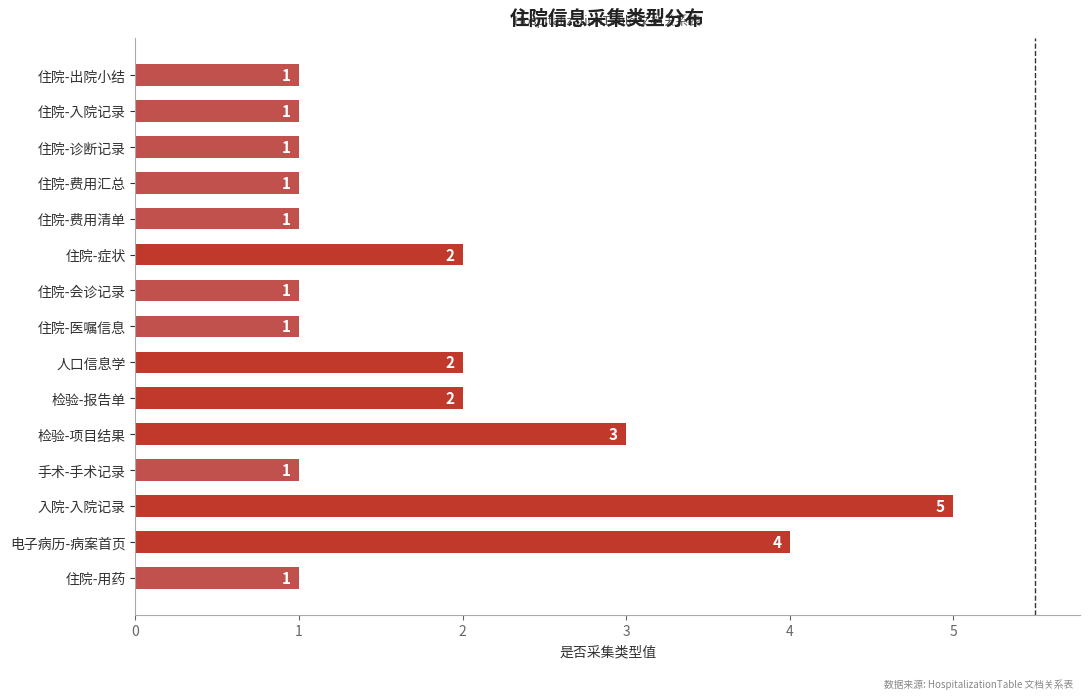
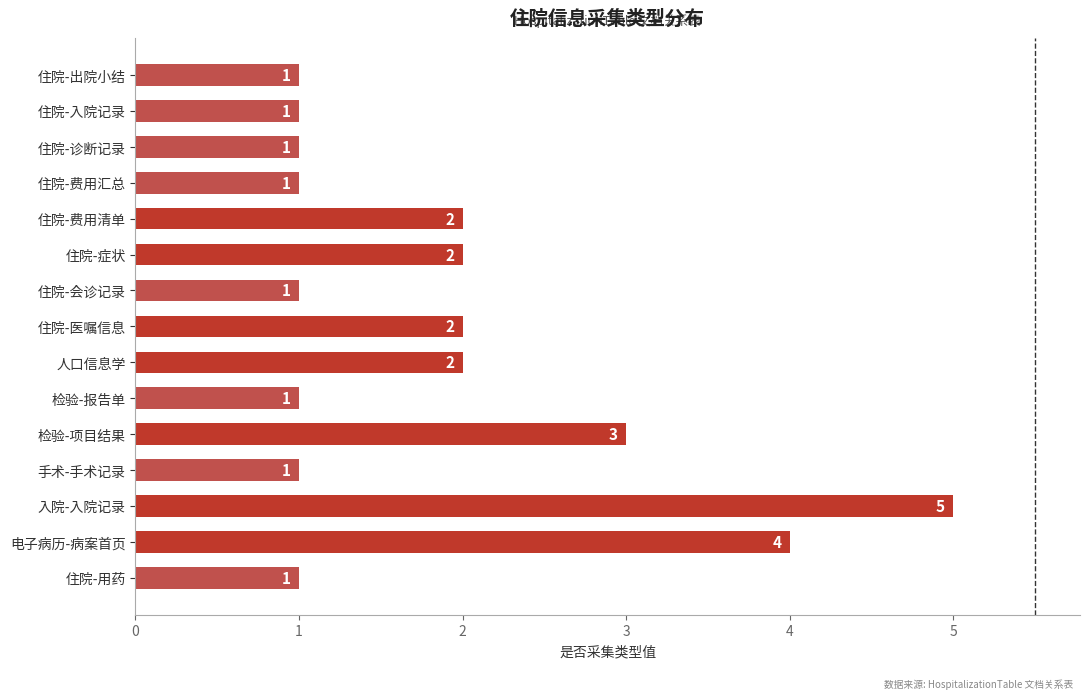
  {
    "住院-出院小结": 1,
    "住院-入院记录": 1,
    "住院-诊断记录": 1,
    "住院-费用汇总": 1,
-   "住院-费用清单": 1,
+   "住院-费用清单": 2,
    "住院-症状": 2,
    "住院-会诊记录": 1,
-   "住院-医嘱信息": 1,
+   "住院-医嘱信息": 2,
    "人口信息学": 2,
-   "检验-报告单": 2,
+   "检验-报告单": 1,
    "检验-项目结果": 3,
    "手术-手术记录": 1,
    "入院-入院记录": 5,
    "电子病历-病案首页": 4,
    "住院-用药": 1
  }
